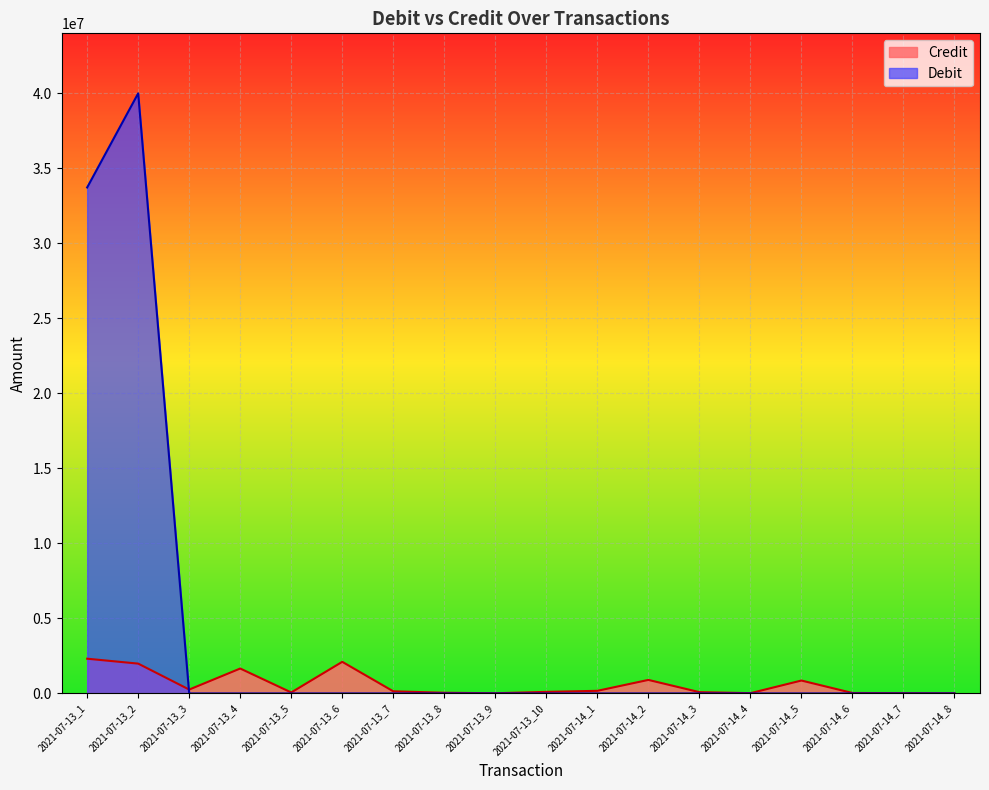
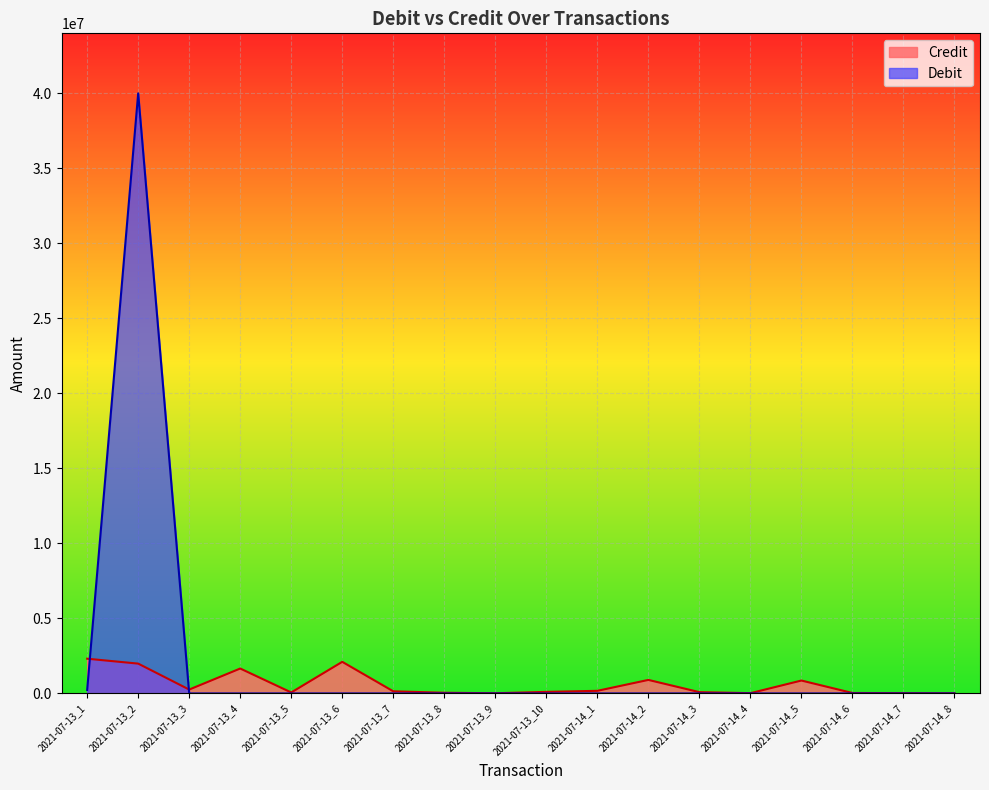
  {
    "Credit": {
      "2021-07-13_1": 2300000,
      "2021-07-13_2": 2000000,
      "2021-07-13_3": 300000,
      "2021-07-13_4": 1700000,
      "2021-07-13_6": 2100000,
      "2021-07-14_1": 200000,
      "2021-07-14_2": 900000,
      "2021-07-14_5": 900000
    },
    "Debit": {
-     "2021-07-13_1": 33700000,
+     "2021-07-13_1": 200000,
      "2021-07-13_2": 40000000,
      "2021-07-13_3": 0,
      "2021-07-13_4": 0,
      "2021-07-13_6": 0,
      "2021-07-14_1": 0,
      "2021-07-14_2": 0,
      "2021-07-14_5": 0
    }
  }
